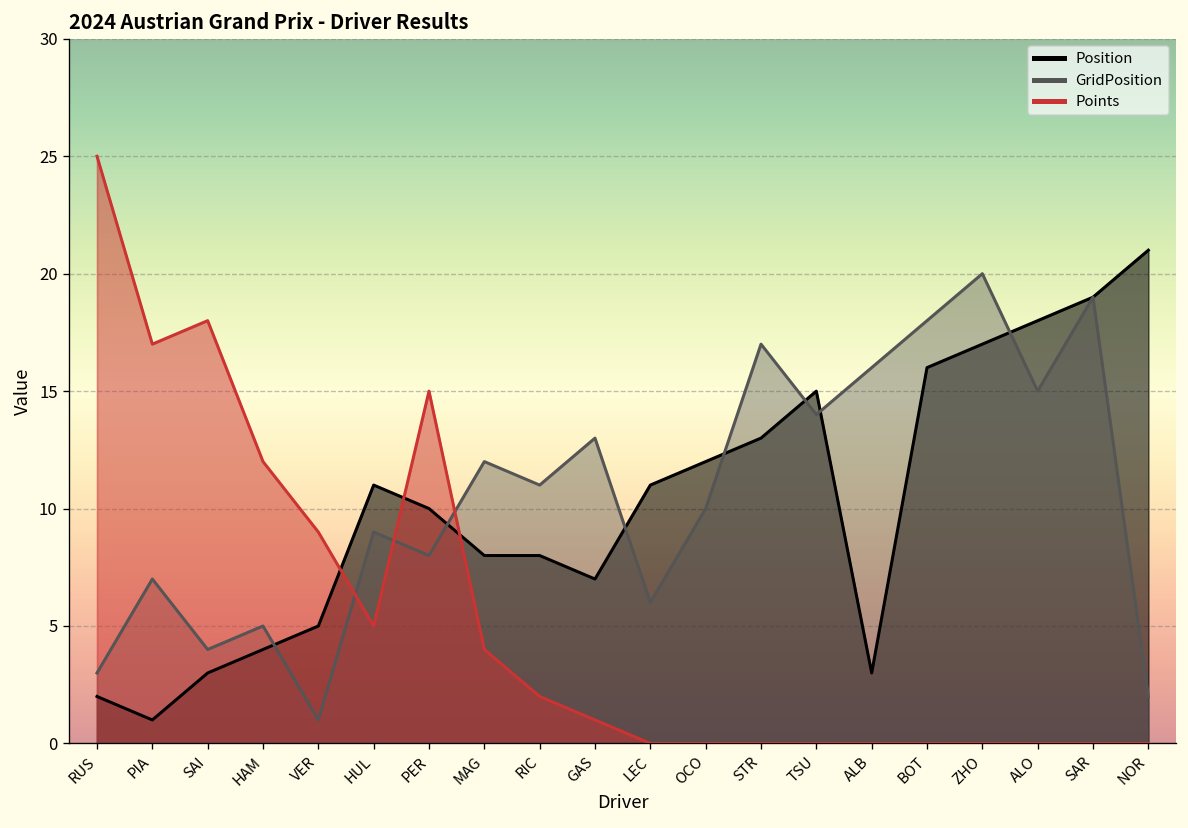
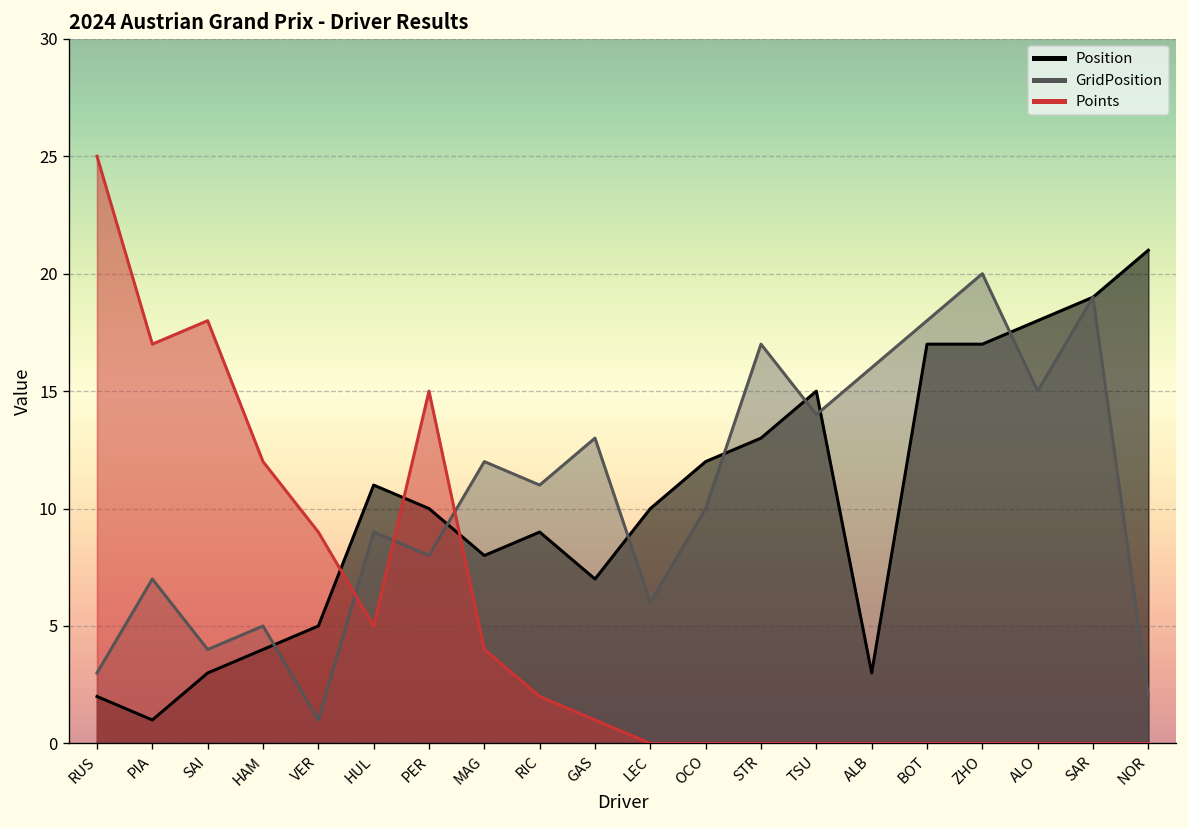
  {
    "Position": {
      "RUS": 2,
      "PIA": 1,
      "SAI": 3,
      "HAM": 4,
      "VER": 5,
      "HUL": 11,
      "PER": 10,
      "MAG": 8,
-     "RIC": 8,
+     "RIC": 9,
      "GAS": 7,
-     "LEC": 11,
+     "LEC": 10,
      "OCO": 12,
      "STR": 13,
      "TSU": 15,
      "ALB": 3,
-     "BOT": 16,
+     "BOT": 17,
      "ZHO": 17,
      "ALO": 18,
      "NOR": 21
    },
    "GridPosition": {
      "RUS": 3,
      "PIA": 7,
      "SAI": 4,
      "HAM": 5,
      "VER": 1,
      "HUL": 9,
      "PER": 8,
      "MAG": 12,
      "RIC": 11,
      "GAS": 13,
      "LEC": 6,
      "OCO": 10,
      "STR": 17,
      "TSU": 14,
      "ALB": 16,
      "BOT": 18,
      "ZHO": 20,
      "ALO": 15,
      "NOR": 2
    },
    "Points": {
      "RUS": 25,
      "PIA": 17,
      "SAI": 18,
      "HAM": 12,
      "VER": 9,
      "HUL": 5,
      "PER": 15,
      "MAG": 4,
      "RIC": 2,
      "GAS": 1,
      "LEC": 0,
      "OCO": 0,
      "STR": 0,
      "TSU": 0,
      "ALB": 0,
      "BOT": 0,
      "ZHO": 0,
      "ALO": 0,
      "SAR": 0,
      "NOR": 0
    }
  }
